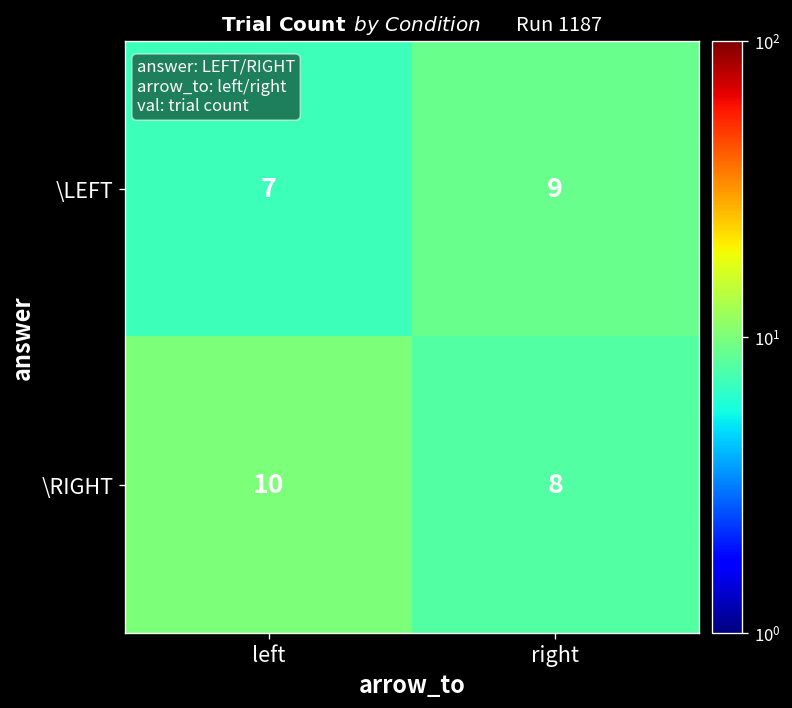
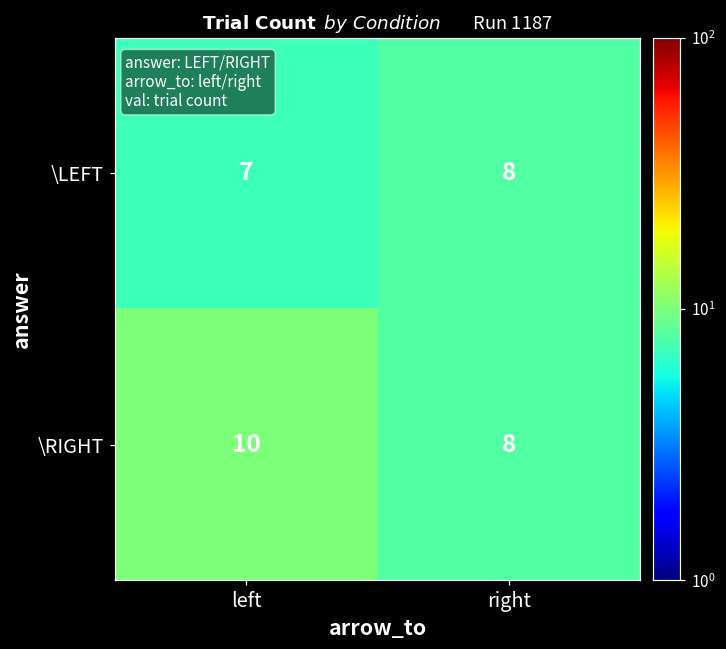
  {
    "\\LEFT": {
      "left": 7,
-     "right": 9
+     "right": 8
    },
    "\\RIGHT": {
      "left": 10,
      "right": 8
    }
  }
